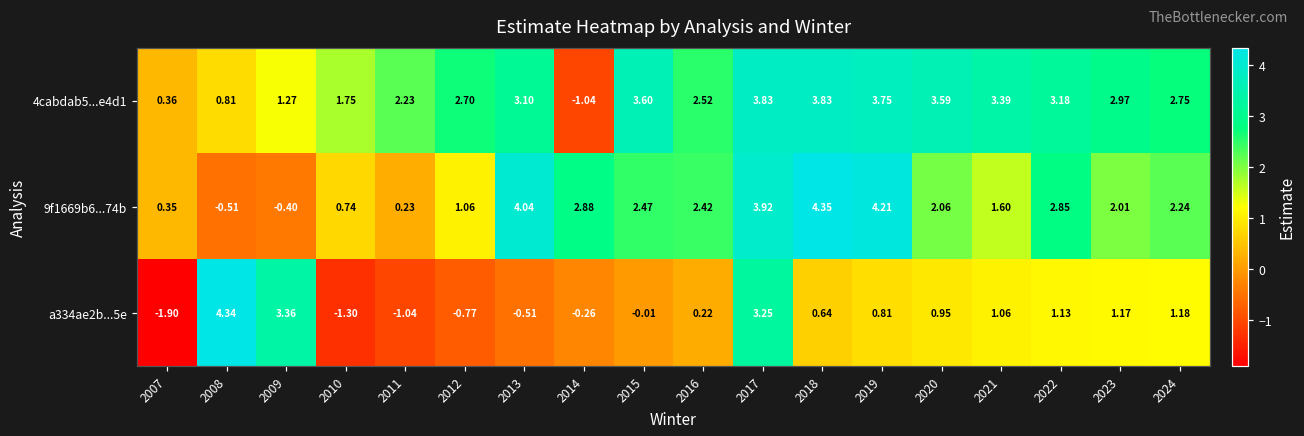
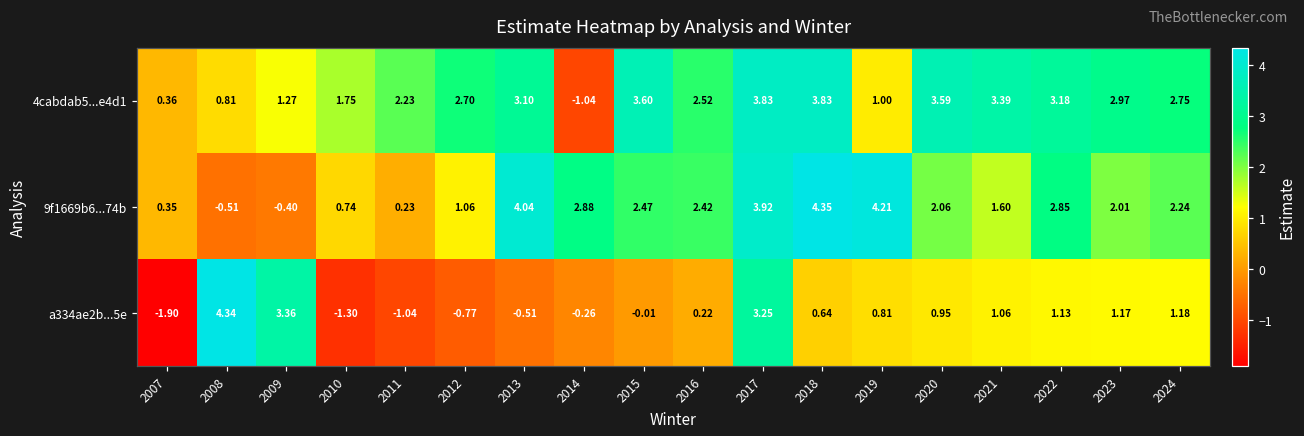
  {
    "4cabdab5...e4d1": {
      "2007": 0.36,
      "2008": 0.81,
      "2009": 1.27,
      "2010": 1.75,
      "2011": 2.23,
      "2012": 2.70,
      "2013": 3.10,
      "2014": -1.04,
      "2015": 3.60,
      "2016": 2.52,
      "2017": 3.83,
      "2018": 3.83,
-     "2019": 3.75,
+     "2019": 1.00,
      "2020": 3.59,
      "2021": 3.39,
      "2022": 3.18,
      "2023": 2.97,
      "2024": 2.75
    },
    "9f1669b6...74b": {
      "2007": 0.35,
      "2008": -0.51,
      "2009": -0.40,
      "2010": 0.74,
      "2011": 0.23,
      "2012": 1.06,
      "2013": 4.04,
      "2014": 2.88,
      "2015": 2.47,
      "2016": 2.42,
      "2017": 3.92,
      "2018": 4.35,
      "2019": 4.21,
      "2020": 2.06,
      "2021": 1.60,
      "2022": 2.85,
      "2023": 2.01,
      "2024": 2.24
    },
    "a334ae2b...5e": {
      "2007": -1.90,
      "2008": 4.34,
      "2009": 3.36,
      "2010": -1.30,
      "2011": -1.04,
      "2012": -0.77,
      "2013": -0.51,
      "2014": -0.26,
      "2015": -0.01,
      "2016": 0.22,
      "2017": 3.25,
      "2018": 0.64,
      "2019": 0.81,
      "2020": 0.95,
      "2021": 1.06,
      "2022": 1.13,
      "2023": 1.17,
      "2024": 1.18
    }
  }
